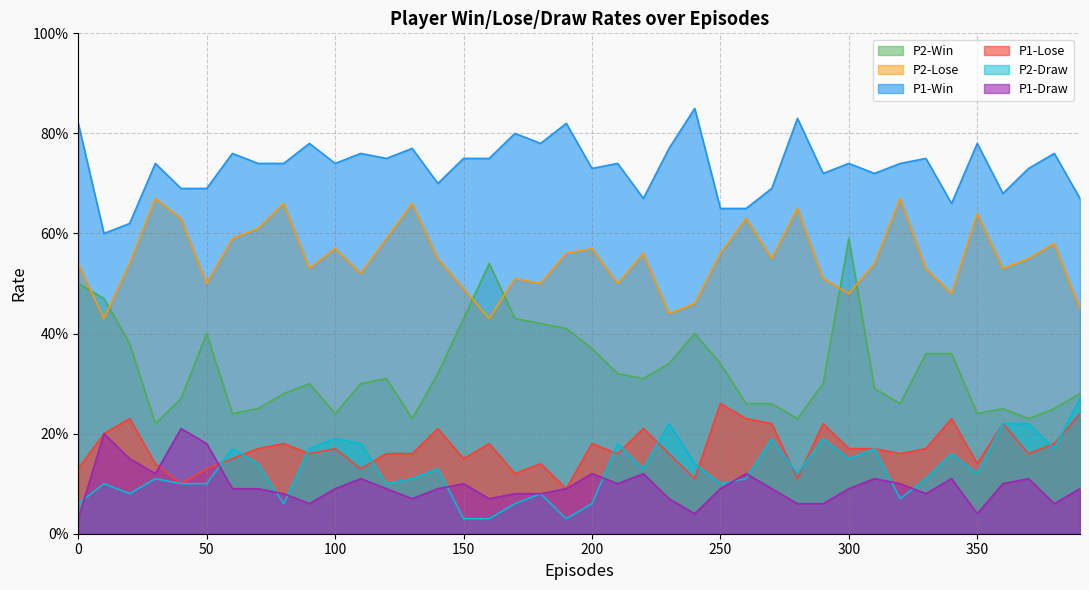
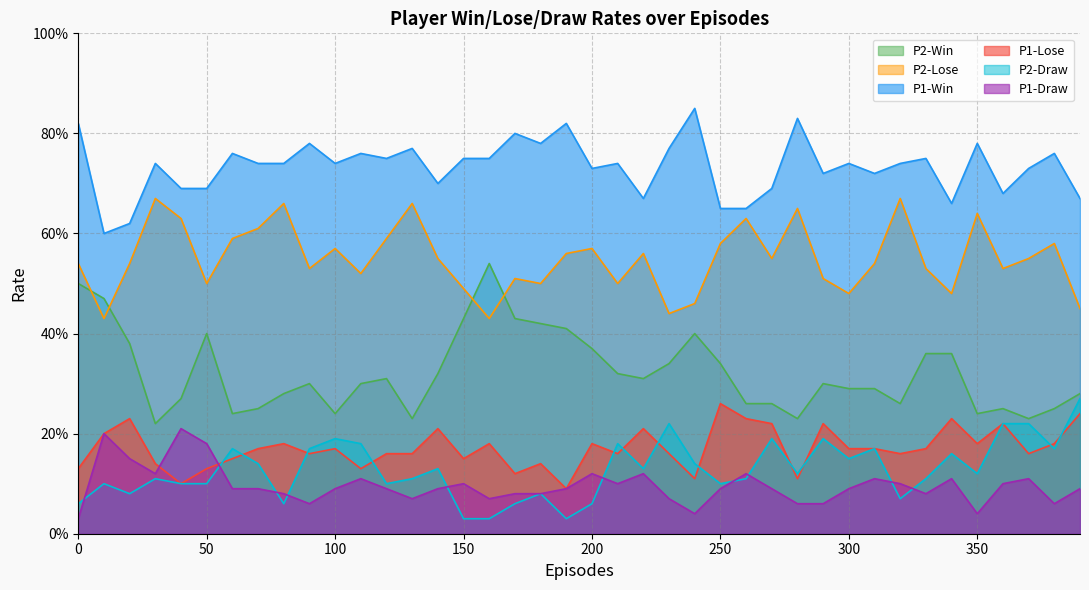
  {
    "P2-Win": {
      "0": "50%",
      "50": "40%",
      "100": "24%",
      "150": "43%",
      "200": "37%",
      "250": "34%",
-     "300": "59%",
+     "300": "29%",
      "350": "24%"
    },
    "P2-Lose": {
      "0": "54%",
      "50": "50%",
      "100": "57%",
      "150": "49%",
      "200": "57%",
-     "250": "56%",
+     "250": "58%",
      "300": "48%",
      "350": "64%"
    },
    "P1-Lose": {
      "0": "13%",
      "50": "13%",
      "100": "17%",
      "150": "15%",
      "200": "18%",
      "250": "26%",
      "300": "17%",
-     "350": "14%"
+     "350": "18%"
    },
    "P1-Draw": {
      "0": "3%",
      "50": "18%",
      "100": "9%",
      "150": "10%",
      "200": "12%",
      "250": "9%",
      "300": "9%",
      "350": "4%"
    }
  }
